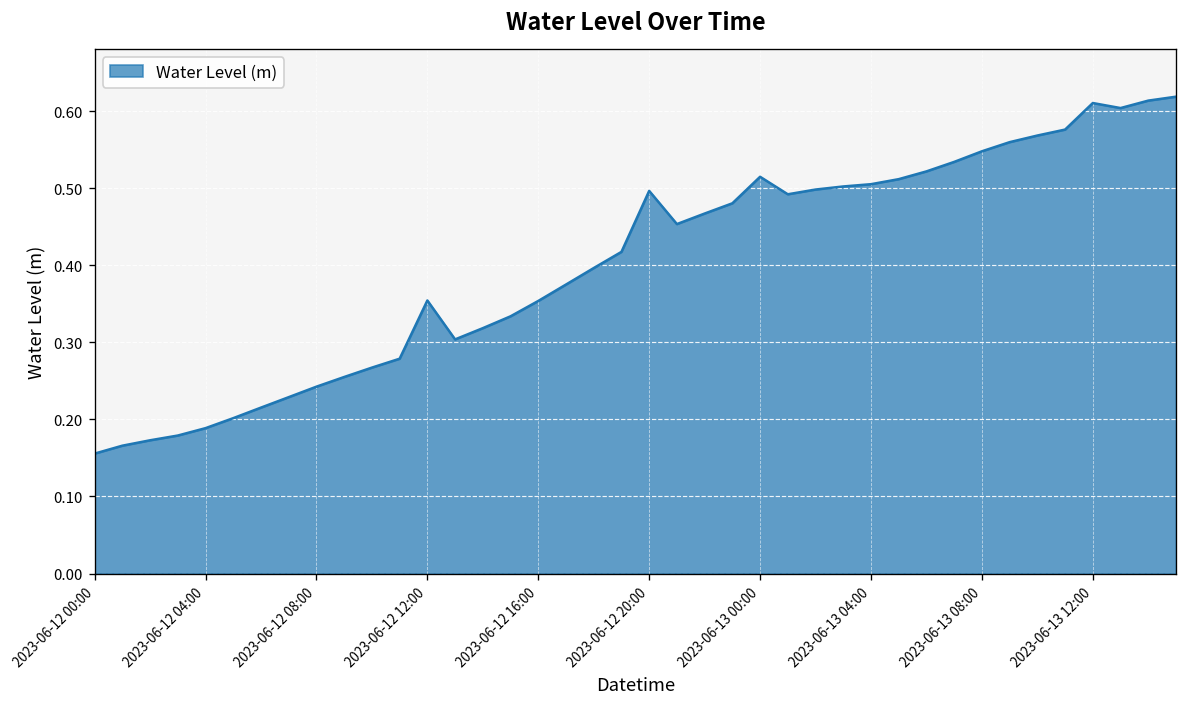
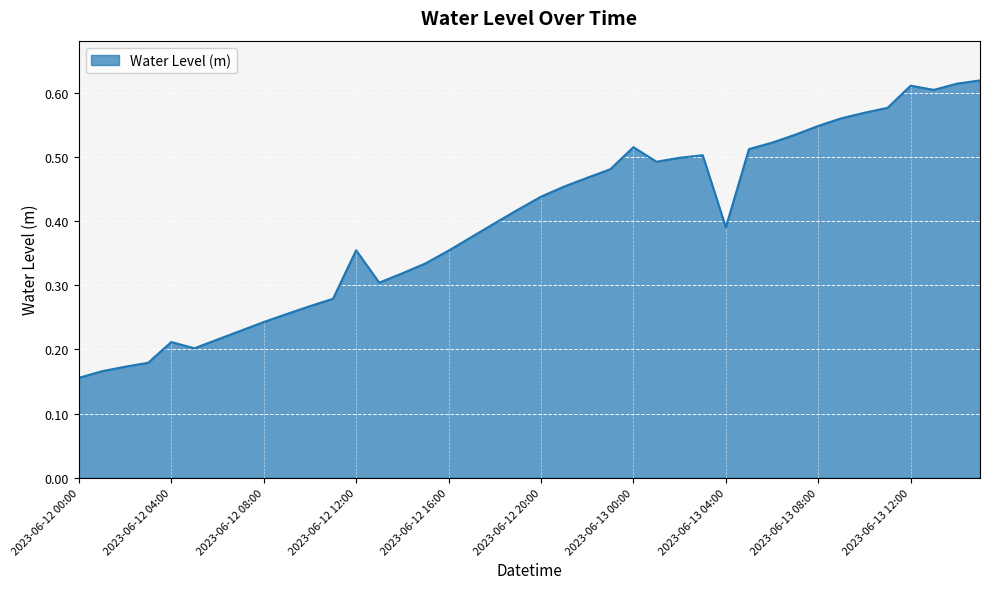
  {
    "2023-06-12 00:00": 0.16,
-   "2023-06-12 04:00": 0.19,
+   "2023-06-12 04:00": 0.21,
    "2023-06-12 08:00": 0.24,
    "2023-06-12 12:00": 0.35,
    "2023-06-12 16:00": 0.35,
-   "2023-06-12 20:00": 0.50,
+   "2023-06-12 20:00": 0.44,
    "2023-06-13 00:00": 0.52,
-   "2023-06-13 04:00": 0.51,
+   "2023-06-13 04:00": 0.39,
    "2023-06-13 08:00": 0.55,
    "2023-06-13 12:00": 0.61
  }
